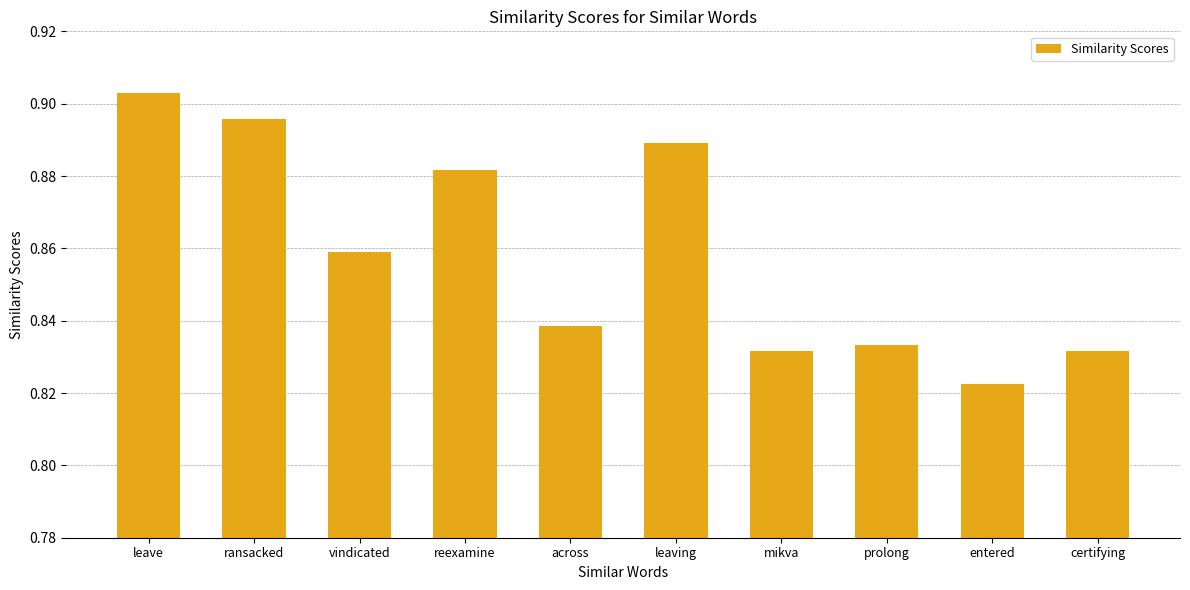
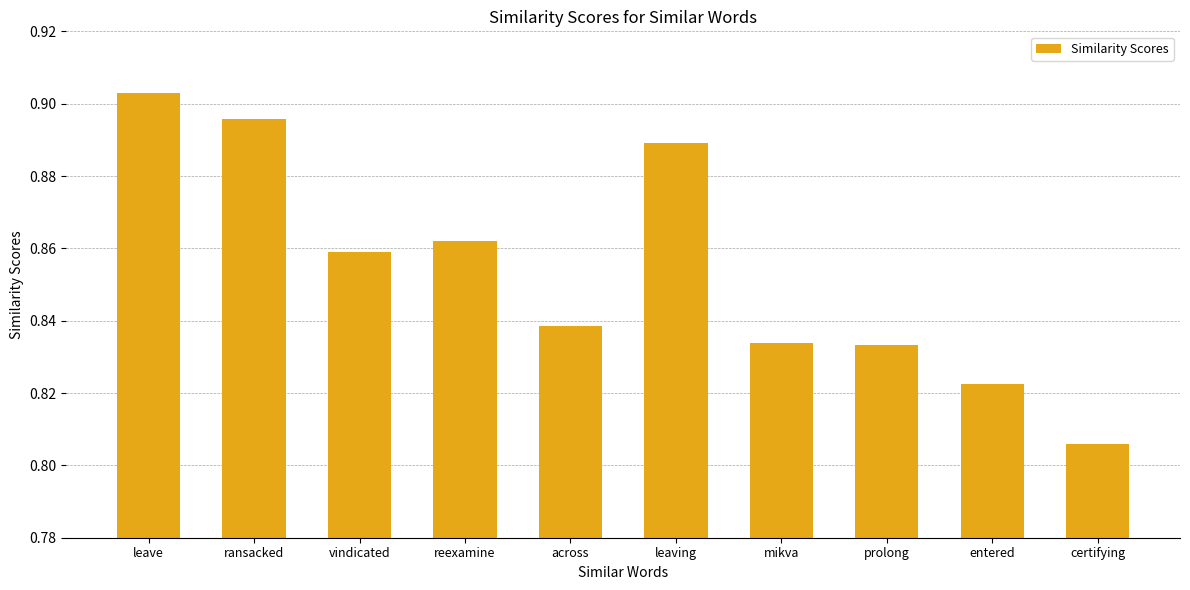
  {
    "leave": 0.903,
    "ransacked": 0.896,
    "vindicated": 0.859,
-   "reexamine": 0.882,
+   "reexamine": 0.862,
    "across": 0.838,
    "leaving": 0.889,
-   "mikva": 0.832,
+   "mikva": 0.834,
    "prolong": 0.833,
    "entered": 0.823,
-   "certifying": 0.832
+   "certifying": 0.806
  }
